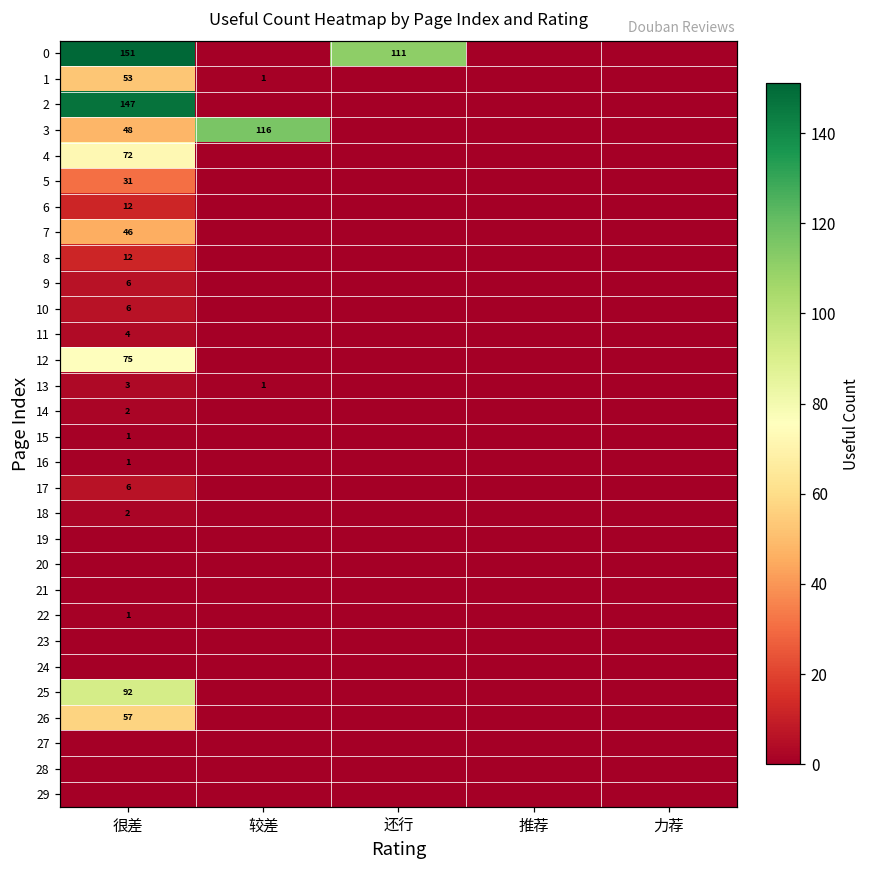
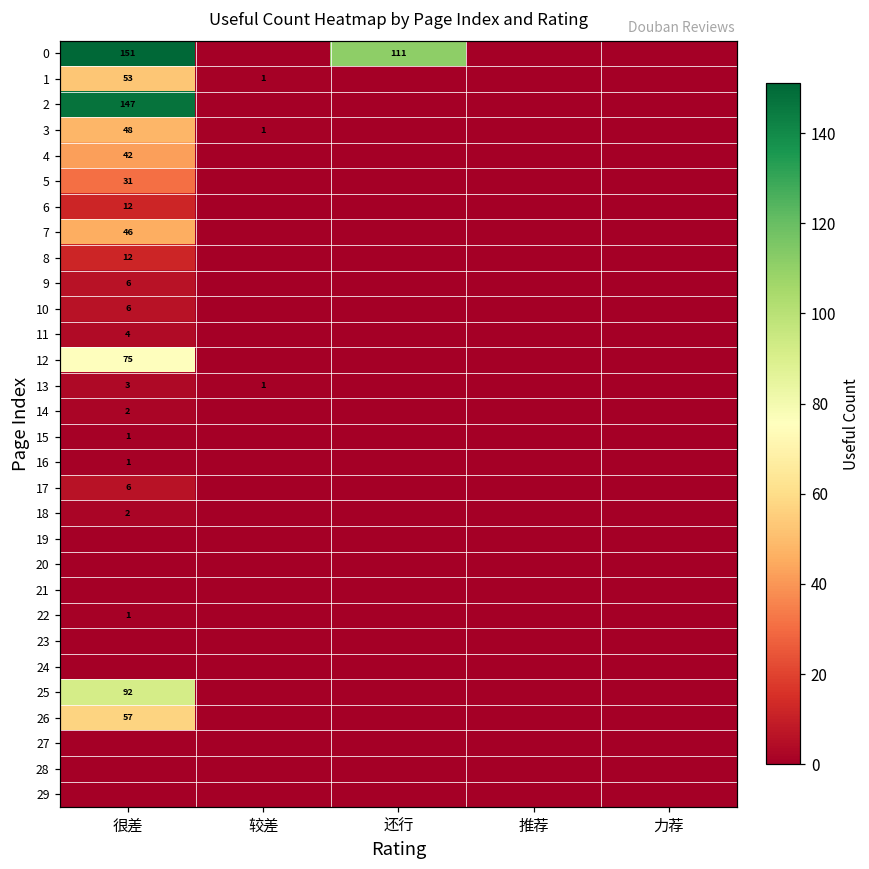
  {
    "0": {
      "很差": 151,
      "还行": 111
    },
    "1": {
      "很差": 53,
      "较差": 1
    },
    "2": {
      "很差": 147
    },
    "3": {
      "很差": 48,
-     "较差": 116
+     "较差": 1
    },
    "4": {
-     "很差": 72
+     "很差": 42
    },
    "5": {
      "很差": 31
    },
    "6": {
      "很差": 12
    },
    "7": {
      "很差": 46
    },
    "8": {
      "很差": 12
    },
    "9": {
      "很差": 6
    },
    "10": {
      "很差": 6
    },
    "11": {
      "很差": 4
    },
    "12": {
      "很差": 75
    },
    "13": {
      "很差": 3,
      "较差": 1
    },
    "14": {
      "很差": 2
    },
    "15": {
      "很差": 1
    },
    "16": {
      "很差": 1
    },
    "17": {
      "很差": 6
    },
    "18": {
      "很差": 2
    },
    "22": {
      "很差": 1
    },
    "25": {
      "很差": 92
    },
    "26": {
      "很差": 57
    }
  }
